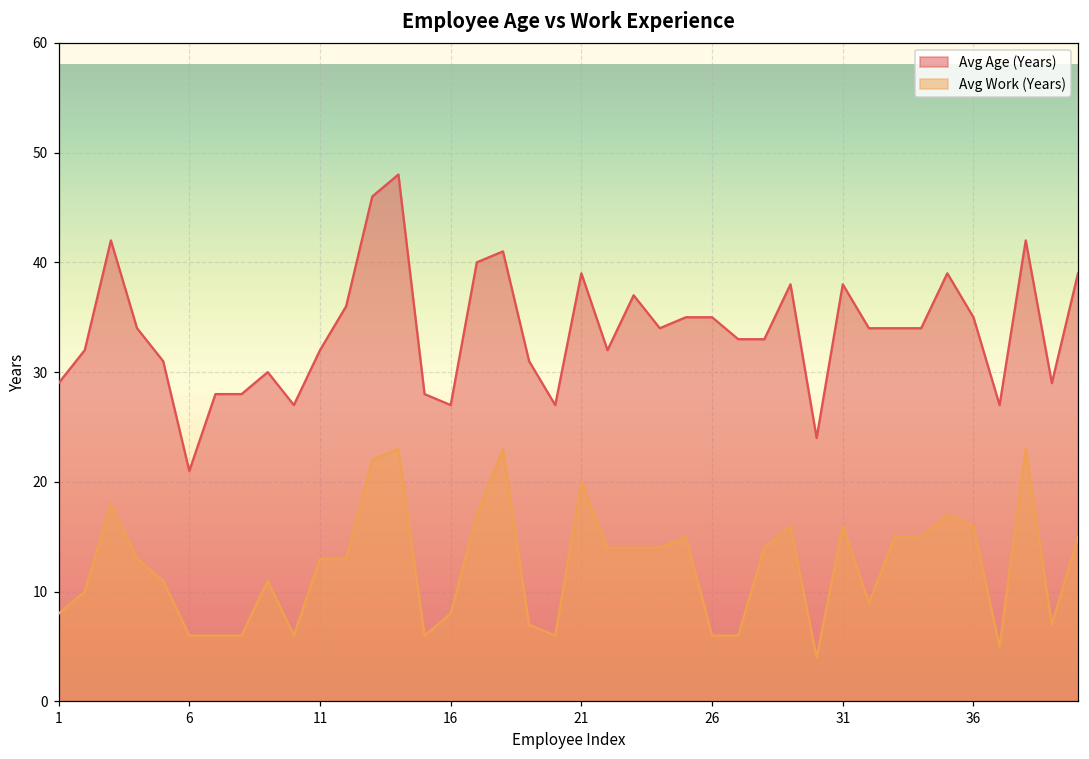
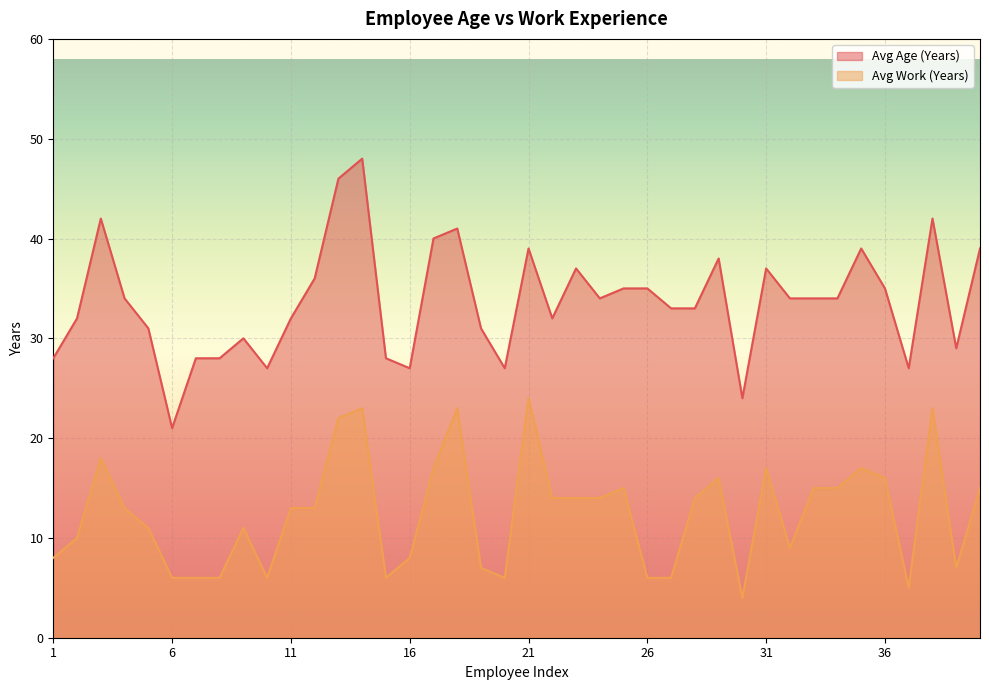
  {
    "Avg Age (Years)": {
-     "1": 29,
+     "1": 28,
      "6": 21,
      "11": 32,
      "16": 27,
      "21": 39,
      "26": 35,
-     "31": 38,
+     "31": 37,
      "36": 35
    },
    "Avg Work (Years)": {
      "1": 8,
      "6": 6,
      "11": 13,
      "16": 8,
-     "21": 20,
+     "21": 24,
      "26": 6,
-     "31": 16,
+     "31": 17,
      "36": 16
    }
  }
